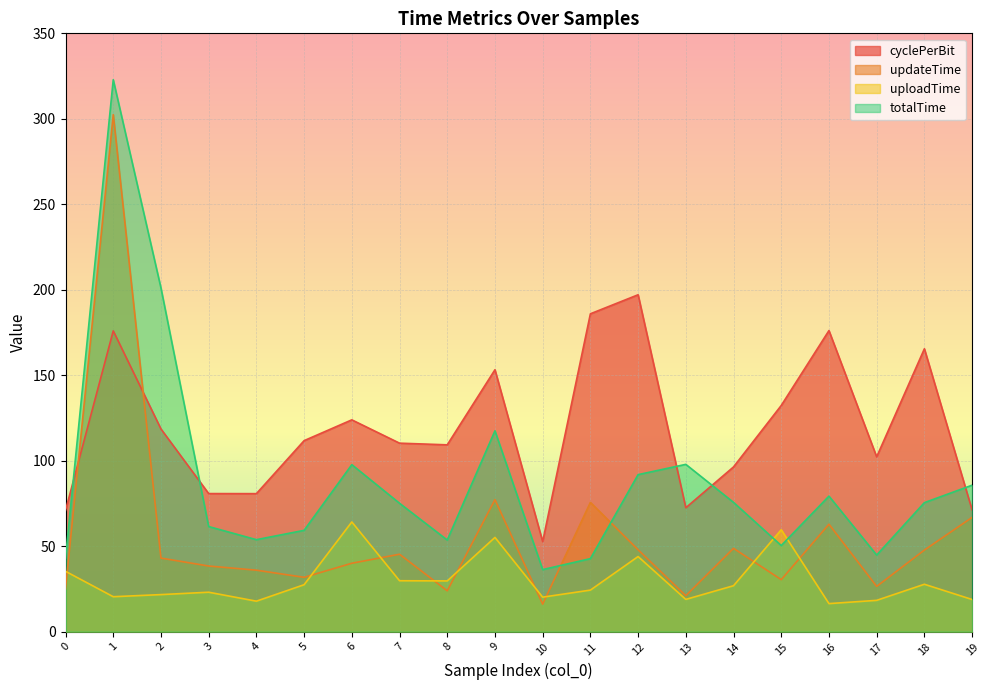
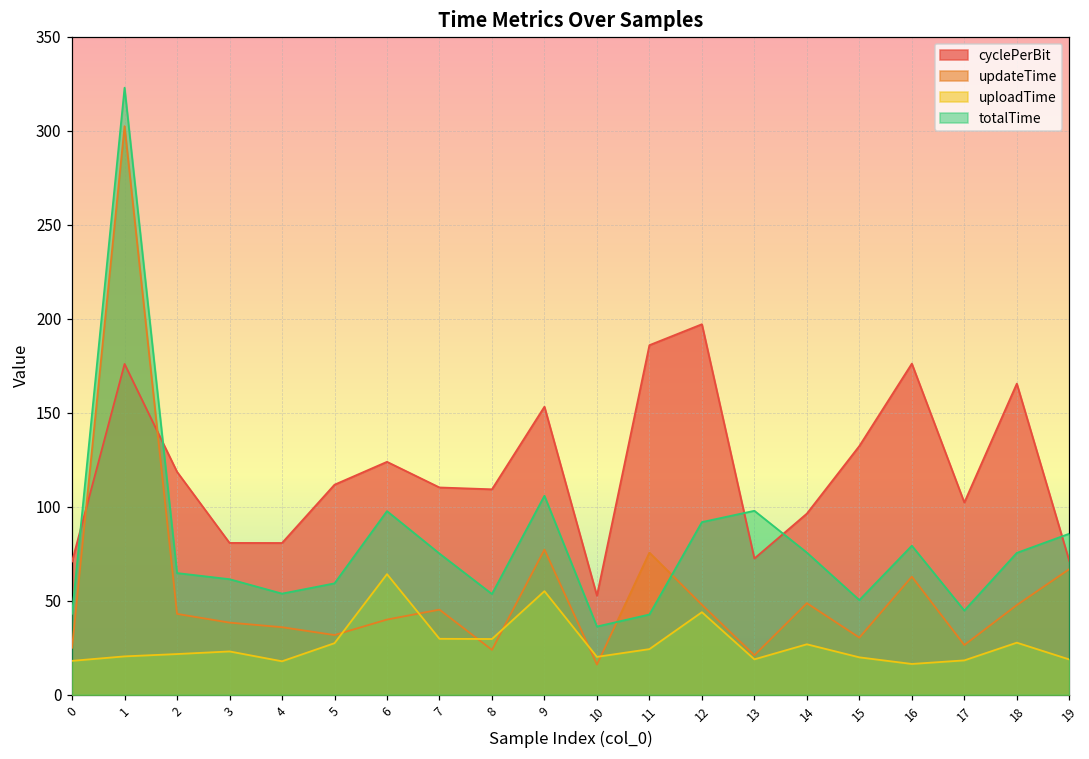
  {
    "uploadTime": {
-     "0": 35,
+     "0": 18,
      "1": 20,
      "2": 22,
      "3": 23,
      "4": 18,
      "5": 27,
      "6": 64,
      "7": 30,
      "8": 30,
      "9": 55,
      "10": 20,
      "11": 24,
      "12": 44,
      "13": 19,
      "14": 27,
-     "15": 60,
+     "15": 20,
      "16": 16,
      "17": 18,
      "18": 28,
      "19": 19
    },
    "totalTime": {
      "0": 43,
      "1": 323,
-     "2": 201,
+     "2": 65,
      "3": 61,
      "4": 54,
      "5": 59,
      "6": 98,
      "7": 75,
      "8": 54,
-     "9": 117,
+     "9": 106,
      "10": 36,
      "11": 43,
      "12": 92,
      "13": 98,
      "14": 76,
      "15": 50,
      "16": 79,
      "17": 45,
      "18": 75,
      "19": 86
    }
  }
